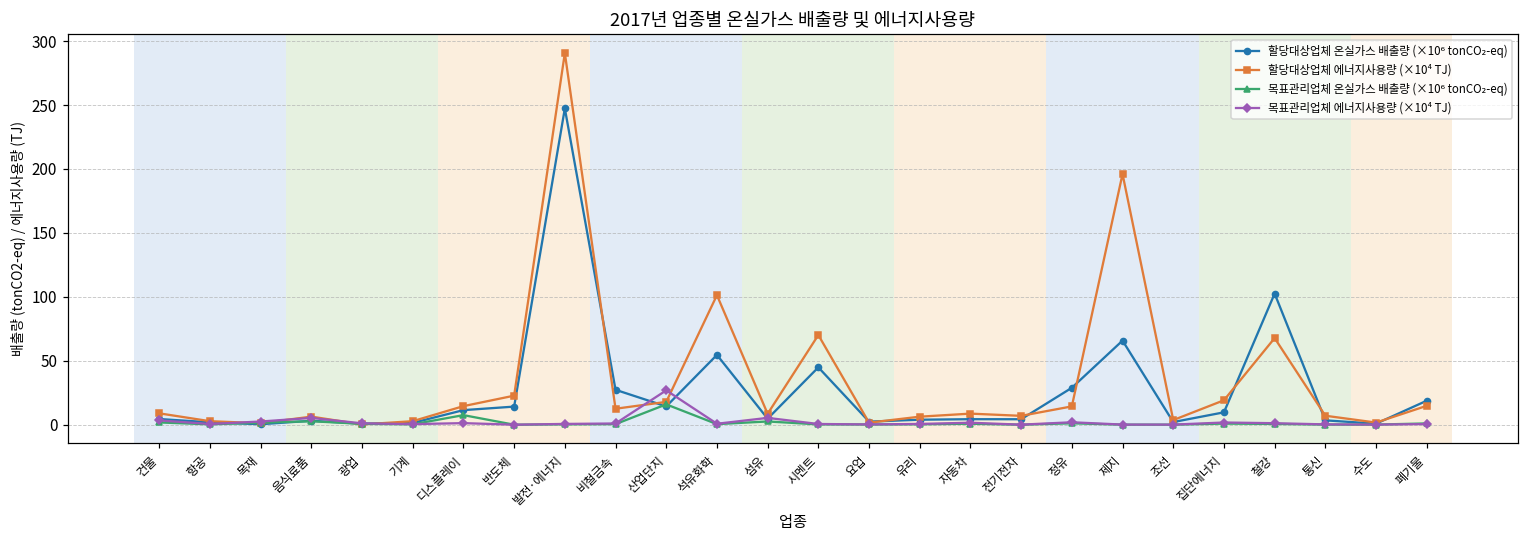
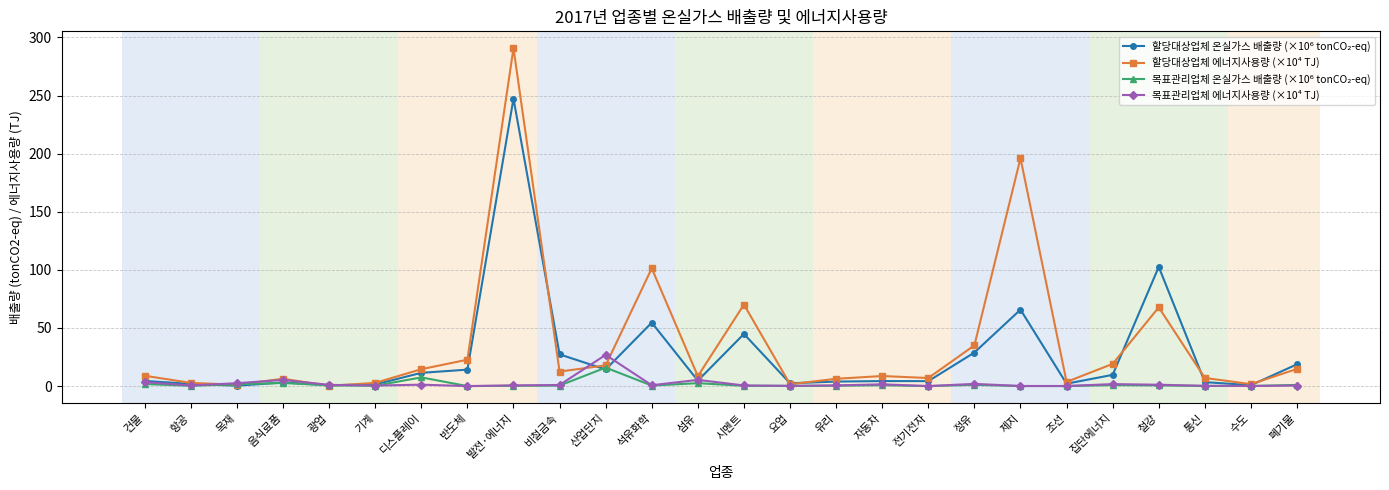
  {
    "할당대상업체 온실가스 배출량 (×10⁶ tonCO₂-eq)": {
      "디스플레이": 11,
      "반도체": 14,
      "발전·에너지": 247,
      "비철금속": 27,
      "석유화학": 55,
      "시멘트": 45,
      "유리": 4,
      "자동차": 4,
      "전기전자": 4,
      "정유": 29,
      "제지": 66,
      "집단에너지": 10,
      "철강": 103,
      "통신": 3,
      "폐기물": 19
    },
    "할당대상업체 에너지사용량 (×10⁴ TJ)": {
      "건물": 9,
      "디스플레이": 15,
      "반도체": 23,
      "발전·에너지": 291,
      "비철금속": 13,
      "석유화학": 101,
      "섬유": 9,
      "시멘트": 70,
      "유리": 6,
      "자동차": 9,
      "전기전자": 7,
-     "정유": 14,
+     "정유": 35,
      "제지": 196,
      "집단에너지": 19,
      "철강": 68,
      "통신": 7,
      "폐기물": 15
    },
    "목표관리업체 온실가스 배출량 (×10⁶ tonCO₂-eq)": {
      "디스플레이": 8,
      "섬유": 3
    },
    "목표관리업체 에너지사용량 (×10⁴ TJ)": {
      "디스플레이": 1,
      "산업단지": 27
    }
  }
